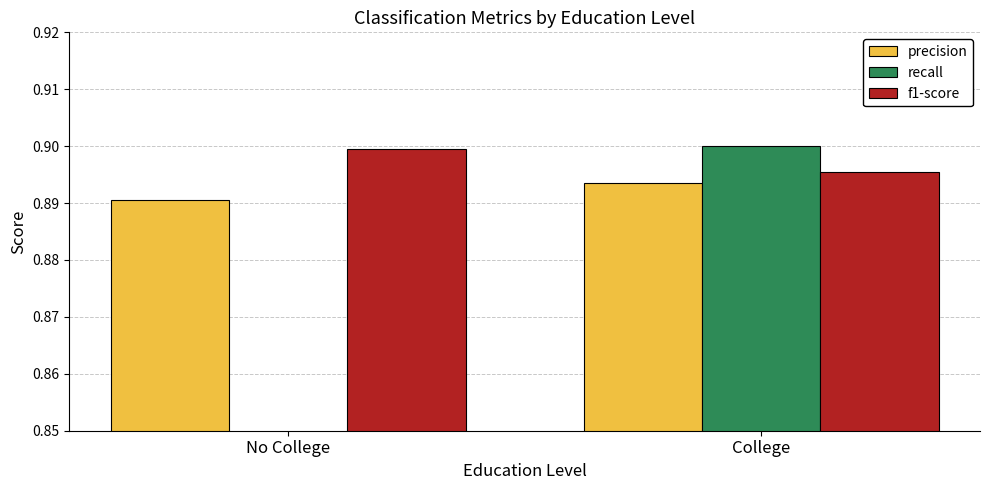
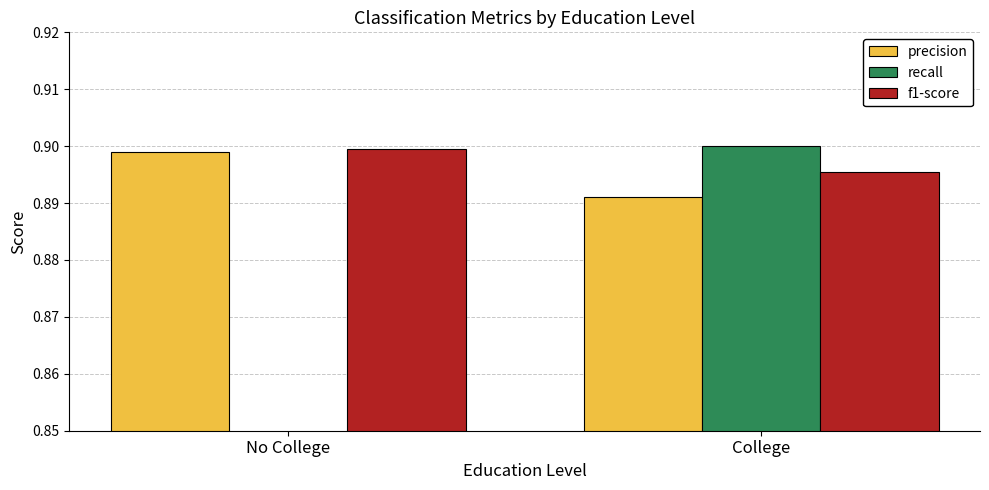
  {
    "precision": {
-     "No College": 0.891,
-     "College": 0.893
+     "No College": 0.899,
+     "College": 0.891
    },
    "recall": {
      "College": 0.900
    },
    "f1-score": {
      "No College": 0.899,
      "College": 0.896
    }
  }
